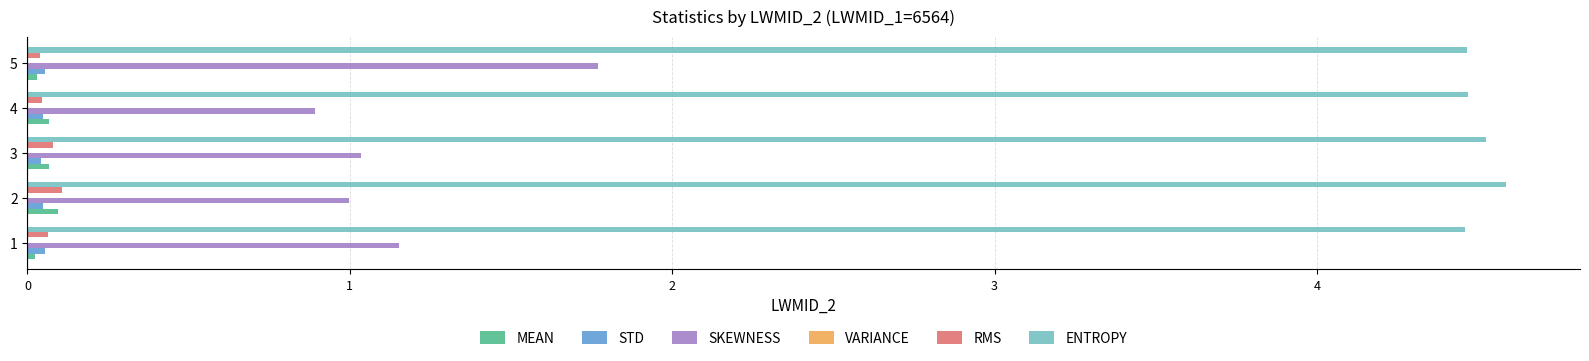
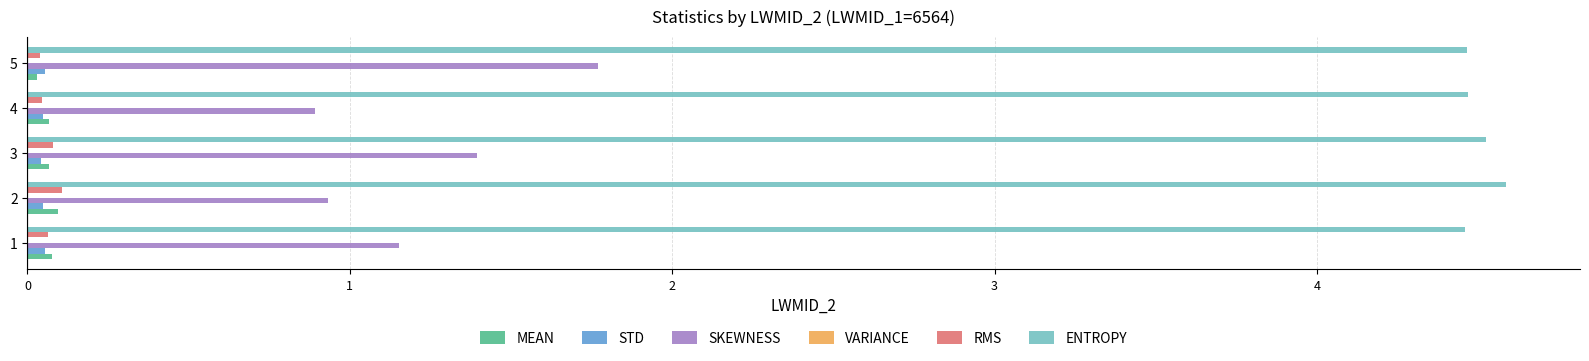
  {
    "MEAN": {
      "5": 0.03,
      "4": 0.07,
      "3": 0.07,
      "2": 0.10,
-     "1": 0.02
+     "1": 0.08
    },
    "SKEWNESS": {
      "5": 1.77,
      "4": 0.89,
-     "3": 1.04,
-     "2": 1.00,
+     "3": 1.40,
+     "2": 0.93,
      "1": 1.15
    },
    "RMS": {
      "5": 0.04,
      "4": 0.04,
      "3": 0.08,
      "2": 0.11,
      "1": 0.06
    }
  }
